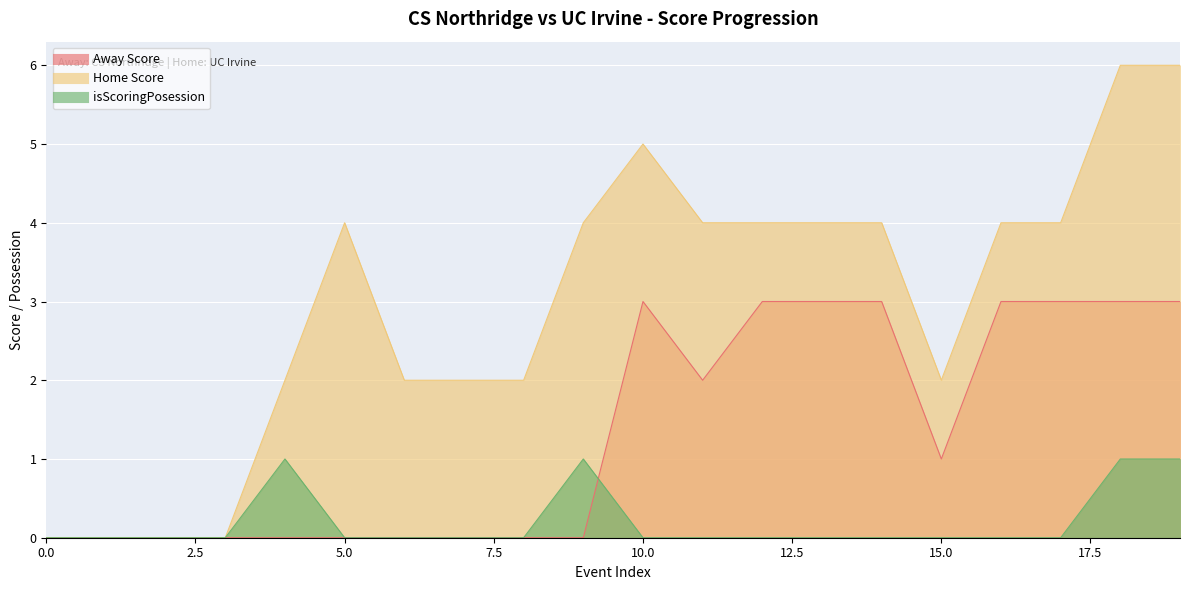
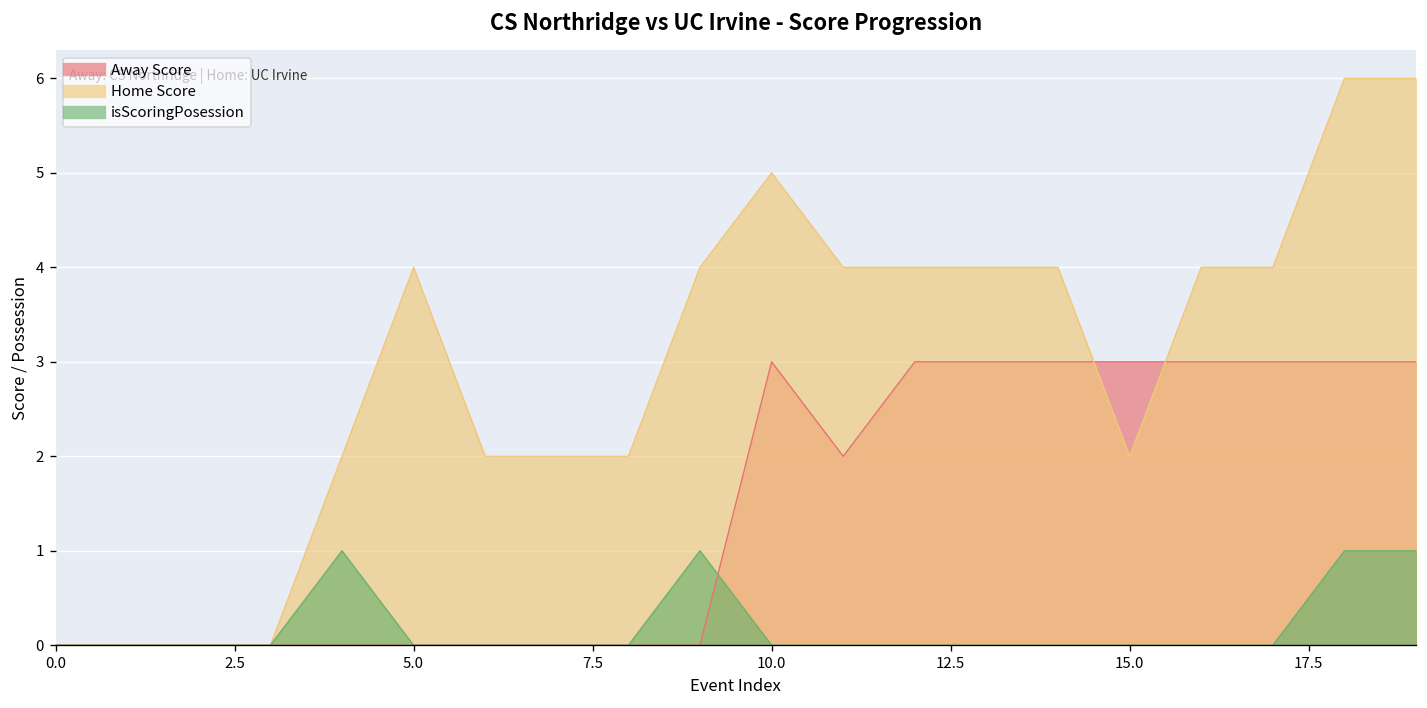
  {
    "Away Score": {
      "10.0": 3,
-     "15.0": 1
+     "15.0": 3
    },
    "Home Score": {
      "5.0": 4,
      "10.0": 5,
      "15.0": 2
    },
    "isScoringPosession": {
      "10.0": 0,
      "15.0": 0
    }
  }
